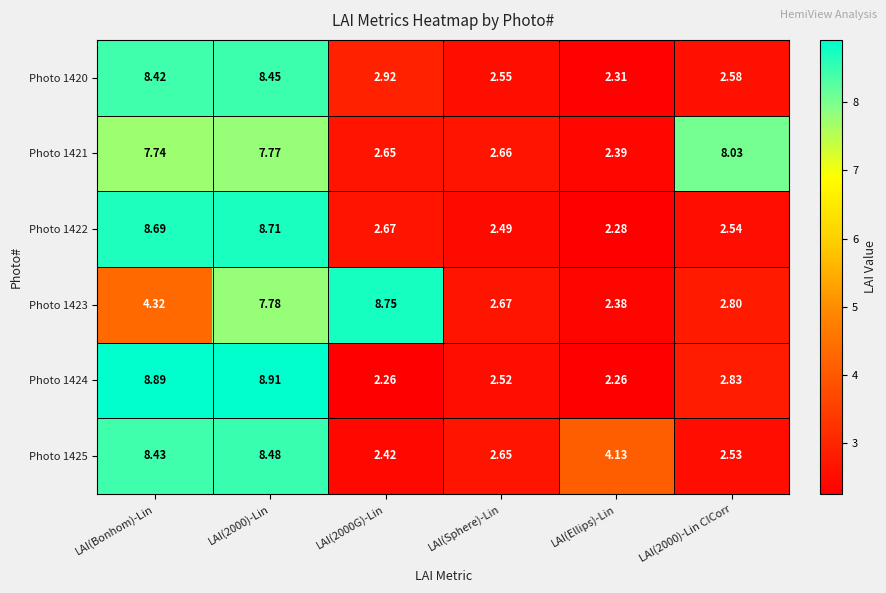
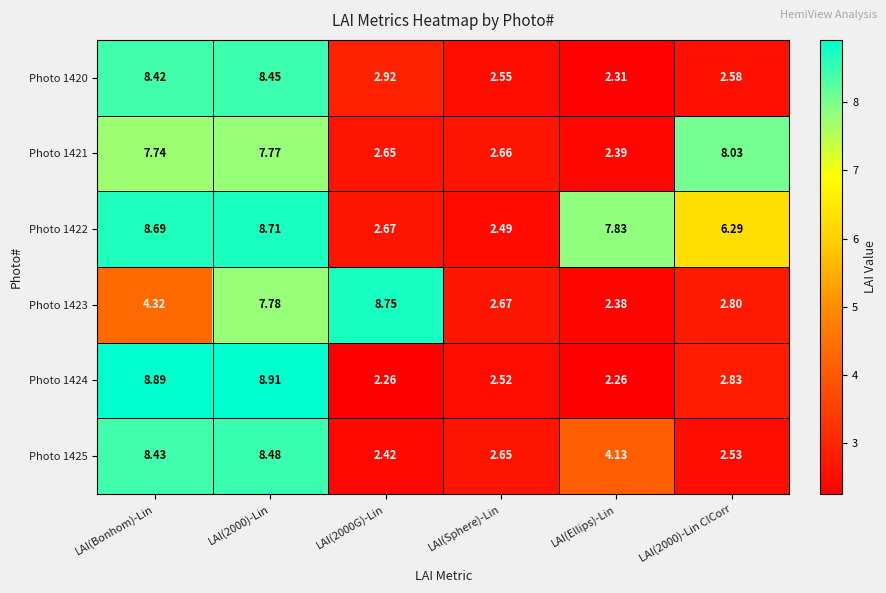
  {
    "Photo 1420": {
      "LAI(Bonhom)-Lin": 8.42,
      "LAI(2000)-Lin": 8.45,
      "LAI(2000G)-Lin": 2.92,
      "LAI(Sphere)-Lin": 2.55,
      "LAI(Ellips)-Lin": 2.31,
      "LAI(2000)-Lin CICorr": 2.58
    },
    "Photo 1421": {
      "LAI(Bonhom)-Lin": 7.74,
      "LAI(2000)-Lin": 7.77,
      "LAI(2000G)-Lin": 2.65,
      "LAI(Sphere)-Lin": 2.66,
      "LAI(Ellips)-Lin": 2.39,
      "LAI(2000)-Lin CICorr": 8.03
    },
    "Photo 1422": {
      "LAI(Bonhom)-Lin": 8.69,
      "LAI(2000)-Lin": 8.71,
      "LAI(2000G)-Lin": 2.67,
      "LAI(Sphere)-Lin": 2.49,
-     "LAI(Ellips)-Lin": 2.28,
-     "LAI(2000)-Lin CICorr": 2.54
+     "LAI(Ellips)-Lin": 7.83,
+     "LAI(2000)-Lin CICorr": 6.29
    },
    "Photo 1423": {
      "LAI(Bonhom)-Lin": 4.32,
      "LAI(2000)-Lin": 7.78,
      "LAI(2000G)-Lin": 8.75,
      "LAI(Sphere)-Lin": 2.67,
      "LAI(Ellips)-Lin": 2.38,
      "LAI(2000)-Lin CICorr": 2.80
    },
    "Photo 1424": {
      "LAI(Bonhom)-Lin": 8.89,
      "LAI(2000)-Lin": 8.91,
      "LAI(2000G)-Lin": 2.26,
      "LAI(Sphere)-Lin": 2.52,
      "LAI(Ellips)-Lin": 2.26,
      "LAI(2000)-Lin CICorr": 2.83
    },
    "Photo 1425": {
      "LAI(Bonhom)-Lin": 8.43,
      "LAI(2000)-Lin": 8.48,
      "LAI(2000G)-Lin": 2.42,
      "LAI(Sphere)-Lin": 2.65,
      "LAI(Ellips)-Lin": 4.13,
      "LAI(2000)-Lin CICorr": 2.53
    }
  }
